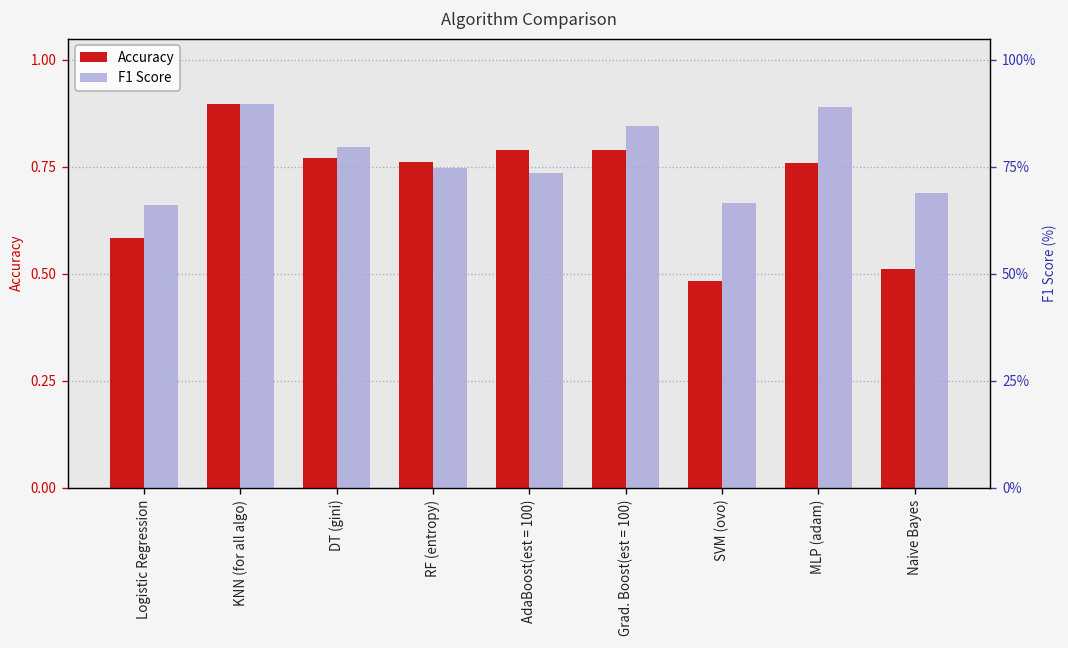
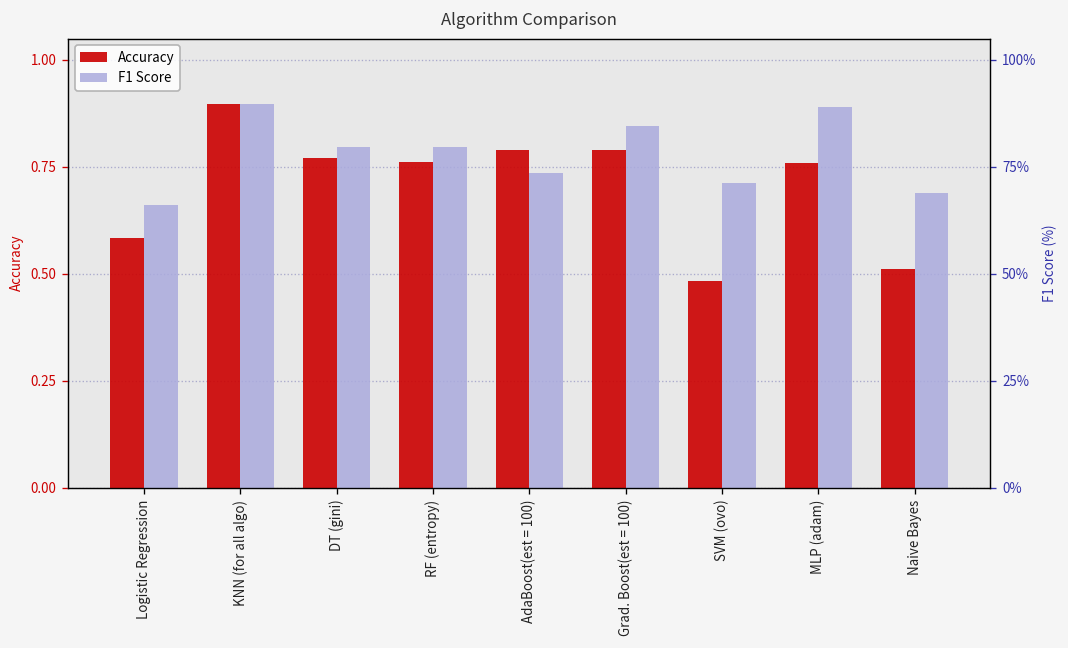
  {
    "Accuracy": {
      "Logistic Regression": 0.58,
      "KNN (for all algo)": 0.90,
      "DT (gini)": 0.77,
      "RF (entropy)": 0.76,
      "AdaBoost(est = 100)": 0.79,
      "Grad. Boost(est = 100)": 0.79,
      "SVM (ovo)": 0.48,
      "MLP (adam)": 0.76,
      "Naive Bayes": 0.51
    },
    "F1 Score": {
      "Logistic Regression": 0.66,
      "KNN (for all algo)": 0.90,
      "DT (gini)": 0.80,
-     "RF (entropy)": 0.75,
+     "RF (entropy)": 0.80,
      "AdaBoost(est = 100)": 0.74,
      "Grad. Boost(est = 100)": 0.85,
-     "SVM (ovo)": 0.67,
+     "SVM (ovo)": 0.71,
      "MLP (adam)": 0.89,
      "Naive Bayes": 0.69
    }
  }
